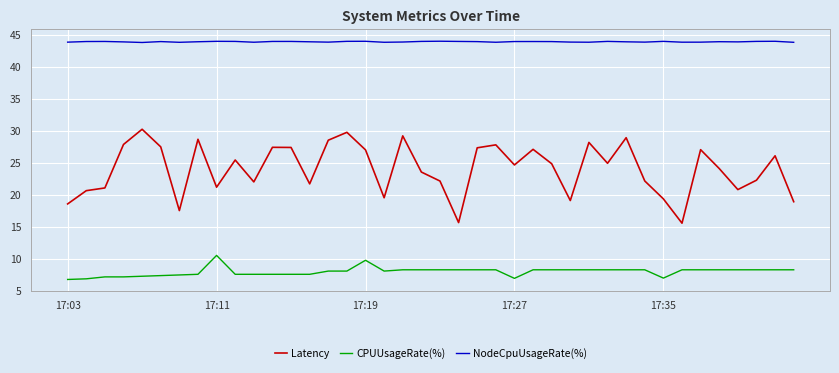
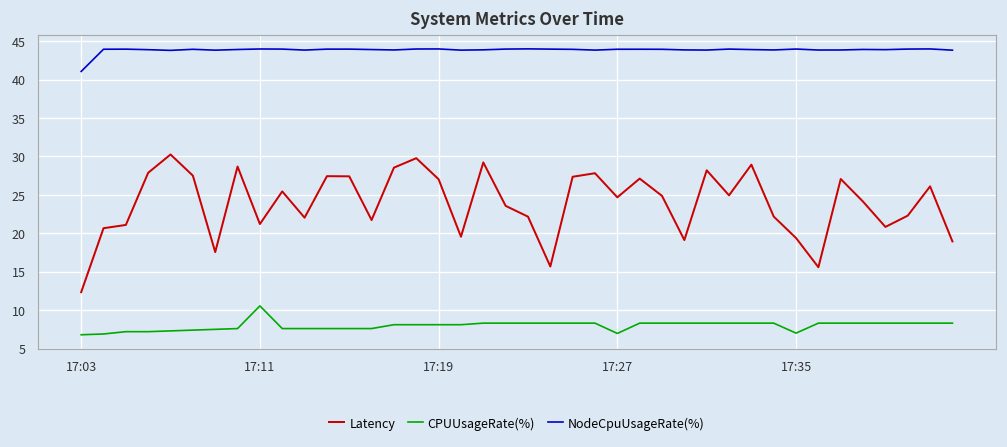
  {
    "Latency": {
-     "17:03": 19,
+     "17:03": 12,
      "17:11": 21,
      "17:19": 27,
      "17:27": 25,
      "17:35": 19
    },
    "CPUUsageRate(%)": {
      "17:03": 7,
      "17:11": 11,
-     "17:19": 10,
+     "17:19": 8,
      "17:27": 7,
      "17:35": 7
    },
    "NodeCpuUsageRate(%)": {
-     "17:03": 44,
+     "17:03": 41,
      "17:11": 44,
      "17:19": 44,
      "17:27": 44,
      "17:35": 44
    }
  }
